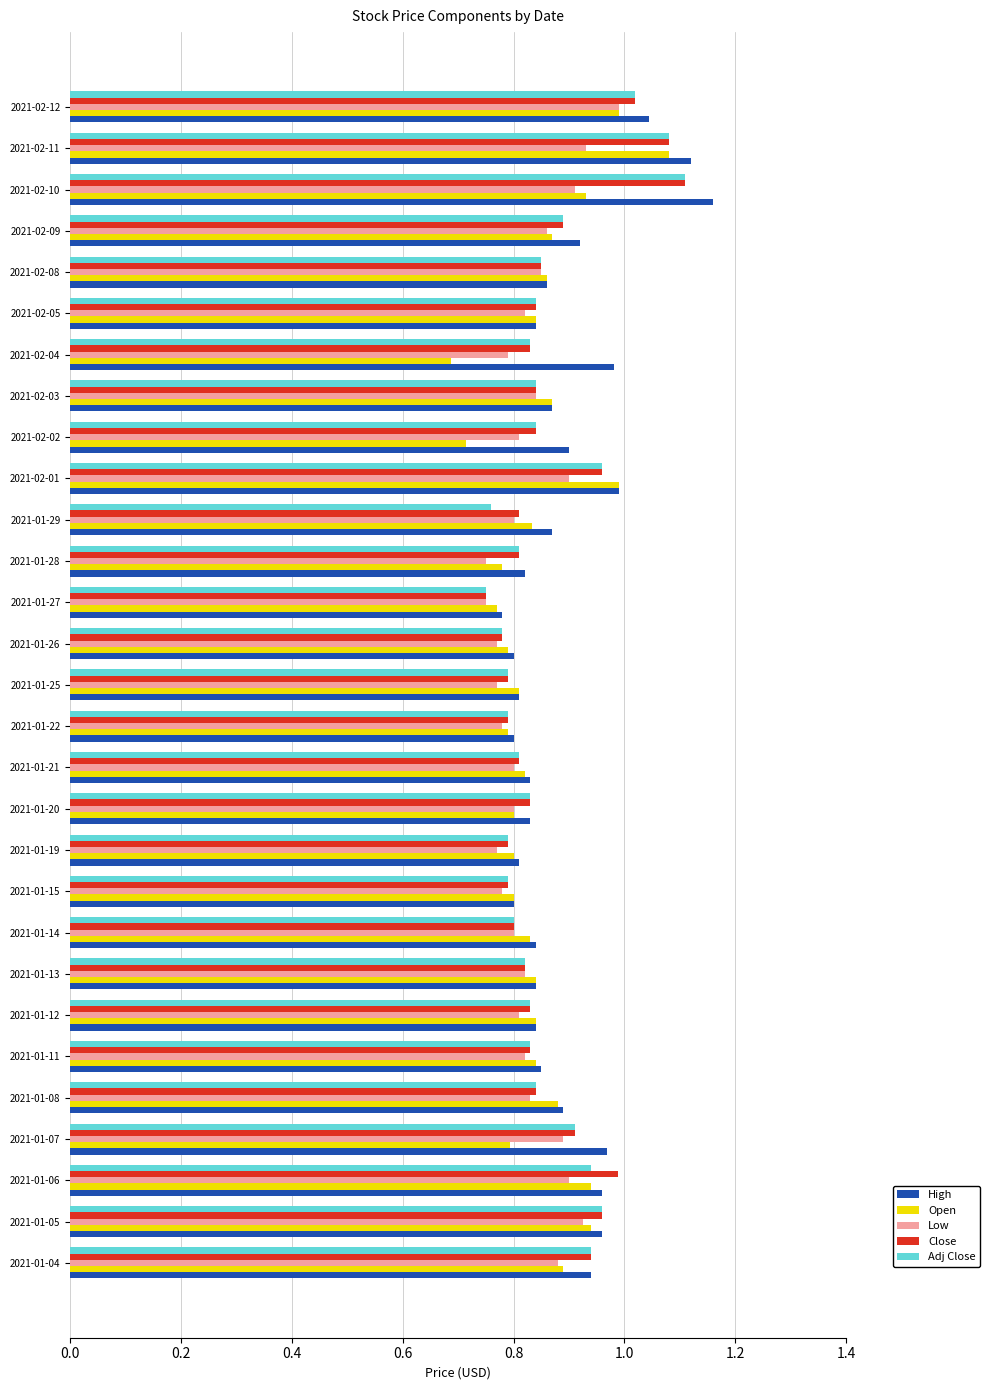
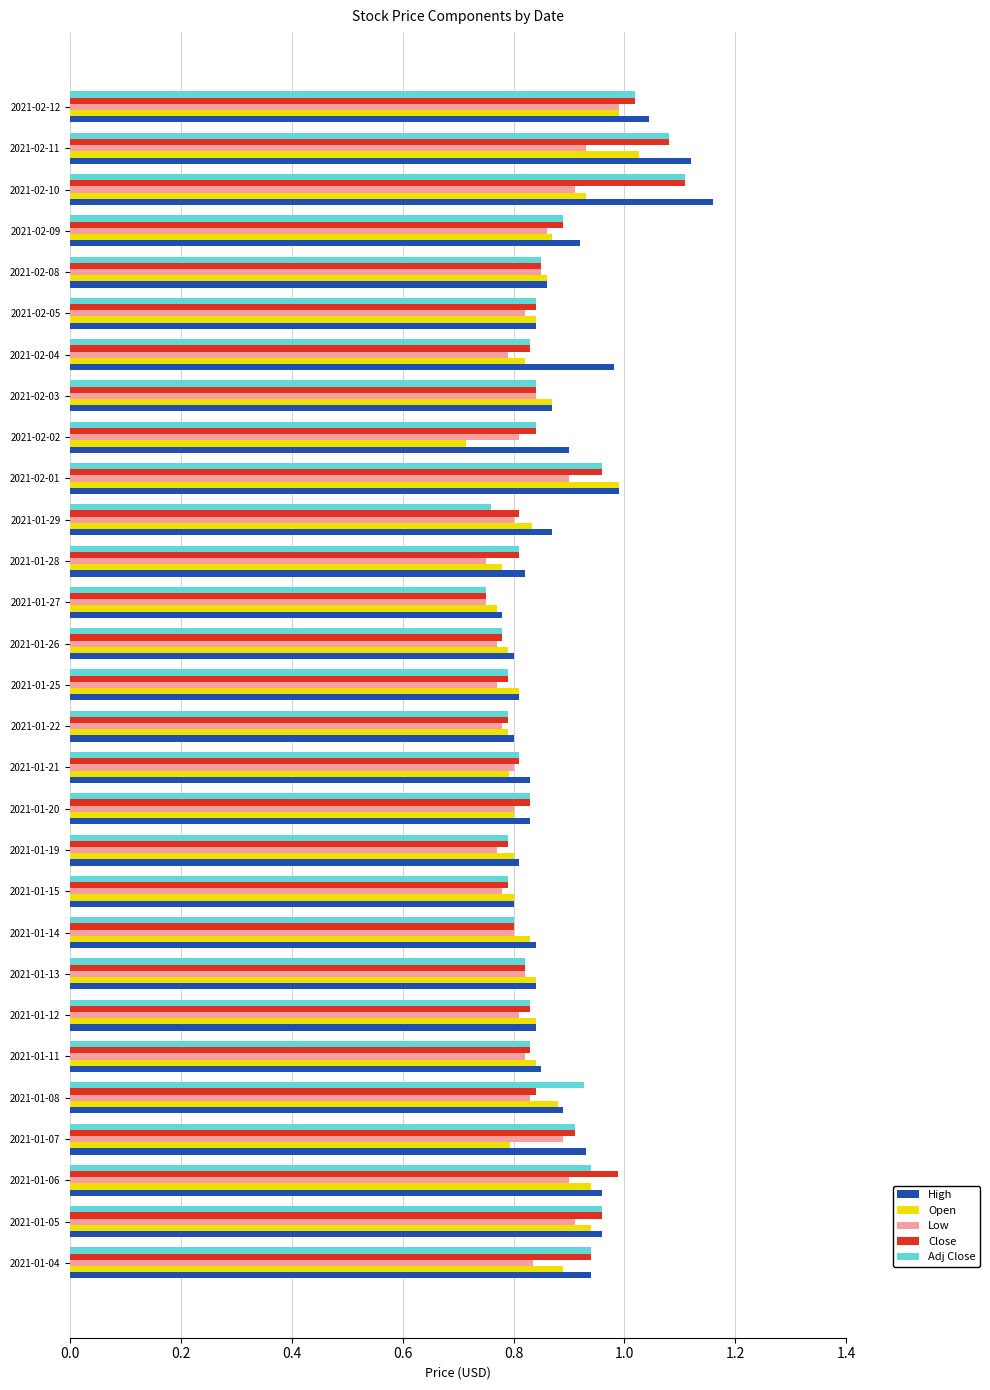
  {
    "High": {
      "2021-02-12": 1.04,
      "2021-02-11": 1.12,
      "2021-02-10": 1.16,
      "2021-02-09": 0.92,
      "2021-02-08": 0.86,
      "2021-02-05": 0.84,
      "2021-02-04": 0.98,
      "2021-02-03": 0.87,
      "2021-02-02": 0.90,
      "2021-02-01": 0.99,
      "2021-01-29": 0.87,
      "2021-01-28": 0.82,
      "2021-01-27": 0.78,
      "2021-01-26": 0.80,
      "2021-01-25": 0.81,
      "2021-01-22": 0.80,
      "2021-01-21": 0.83,
      "2021-01-20": 0.83,
      "2021-01-19": 0.81,
      "2021-01-15": 0.80,
      "2021-01-14": 0.84,
      "2021-01-13": 0.84,
      "2021-01-12": 0.84,
      "2021-01-11": 0.85,
      "2021-01-08": 0.89,
-     "2021-01-07": 0.97,
+     "2021-01-07": 0.93,
      "2021-01-06": 0.96,
      "2021-01-05": 0.96,
      "2021-01-04": 0.94
    },
    "Open": {
      "2021-02-12": 0.99,
-     "2021-02-11": 1.08,
+     "2021-02-11": 1.03,
      "2021-02-10": 0.93,
      "2021-02-09": 0.87,
      "2021-02-08": 0.86,
      "2021-02-05": 0.84,
-     "2021-02-04": 0.69,
+     "2021-02-04": 0.82,
      "2021-02-03": 0.87,
      "2021-02-02": 0.71,
      "2021-02-01": 0.99,
      "2021-01-29": 0.83,
      "2021-01-28": 0.78,
      "2021-01-27": 0.77,
      "2021-01-26": 0.79,
      "2021-01-25": 0.81,
      "2021-01-22": 0.79,
-     "2021-01-21": 0.82,
+     "2021-01-21": 0.79,
      "2021-01-20": 0.80,
      "2021-01-19": 0.80,
      "2021-01-15": 0.80,
      "2021-01-14": 0.83,
      "2021-01-13": 0.84,
      "2021-01-12": 0.84,
      "2021-01-11": 0.84,
      "2021-01-08": 0.88,
      "2021-01-07": 0.79,
      "2021-01-06": 0.94,
      "2021-01-05": 0.94,
      "2021-01-04": 0.89
    },
    "Low": {
      "2021-02-12": 0.99,
      "2021-02-11": 0.93,
      "2021-02-10": 0.91,
      "2021-02-09": 0.86,
      "2021-02-08": 0.85,
      "2021-02-05": 0.82,
      "2021-02-04": 0.79,
      "2021-02-03": 0.84,
      "2021-02-02": 0.81,
      "2021-02-01": 0.90,
      "2021-01-29": 0.80,
      "2021-01-28": 0.75,
      "2021-01-27": 0.75,
      "2021-01-26": 0.77,
      "2021-01-25": 0.77,
      "2021-01-22": 0.78,
      "2021-01-21": 0.80,
      "2021-01-20": 0.80,
      "2021-01-19": 0.77,
      "2021-01-15": 0.78,
      "2021-01-14": 0.80,
      "2021-01-13": 0.82,
      "2021-01-12": 0.81,
      "2021-01-11": 0.82,
      "2021-01-08": 0.83,
      "2021-01-07": 0.89,
      "2021-01-06": 0.90,
-     "2021-01-05": 0.93,
-     "2021-01-04": 0.88
+     "2021-01-05": 0.91,
+     "2021-01-04": 0.83
    },
    "Close": {
      "2021-02-12": 1.02,
      "2021-02-11": 1.08,
      "2021-02-10": 1.11,
      "2021-02-09": 0.89,
      "2021-02-08": 0.85,
      "2021-02-05": 0.84,
      "2021-02-04": 0.83,
      "2021-02-03": 0.84,
      "2021-02-02": 0.84,
      "2021-02-01": 0.96,
      "2021-01-29": 0.81,
      "2021-01-28": 0.81,
      "2021-01-27": 0.75,
      "2021-01-26": 0.78,
      "2021-01-25": 0.79,
      "2021-01-22": 0.79,
      "2021-01-21": 0.81,
      "2021-01-20": 0.83,
      "2021-01-19": 0.79,
      "2021-01-15": 0.79,
      "2021-01-14": 0.80,
      "2021-01-13": 0.82,
      "2021-01-12": 0.83,
      "2021-01-11": 0.83,
      "2021-01-08": 0.84,
      "2021-01-07": 0.91,
      "2021-01-06": 0.99,
      "2021-01-05": 0.96,
      "2021-01-04": 0.94
    },
    "Adj Close": {
      "2021-02-12": 1.02,
      "2021-02-11": 1.08,
      "2021-02-10": 1.11,
      "2021-02-09": 0.89,
      "2021-02-08": 0.85,
      "2021-02-05": 0.84,
      "2021-02-04": 0.83,
      "2021-02-03": 0.84,
      "2021-02-02": 0.84,
      "2021-02-01": 0.96,
      "2021-01-29": 0.76,
      "2021-01-28": 0.81,
      "2021-01-27": 0.75,
      "2021-01-26": 0.78,
      "2021-01-25": 0.79,
      "2021-01-22": 0.79,
      "2021-01-21": 0.81,
      "2021-01-20": 0.83,
      "2021-01-19": 0.79,
      "2021-01-15": 0.79,
      "2021-01-14": 0.80,
      "2021-01-13": 0.82,
      "2021-01-12": 0.83,
      "2021-01-11": 0.83,
-     "2021-01-08": 0.84,
+     "2021-01-08": 0.93,
      "2021-01-07": 0.91,
      "2021-01-06": 0.94,
      "2021-01-05": 0.96,
      "2021-01-04": 0.94
    }
  }
